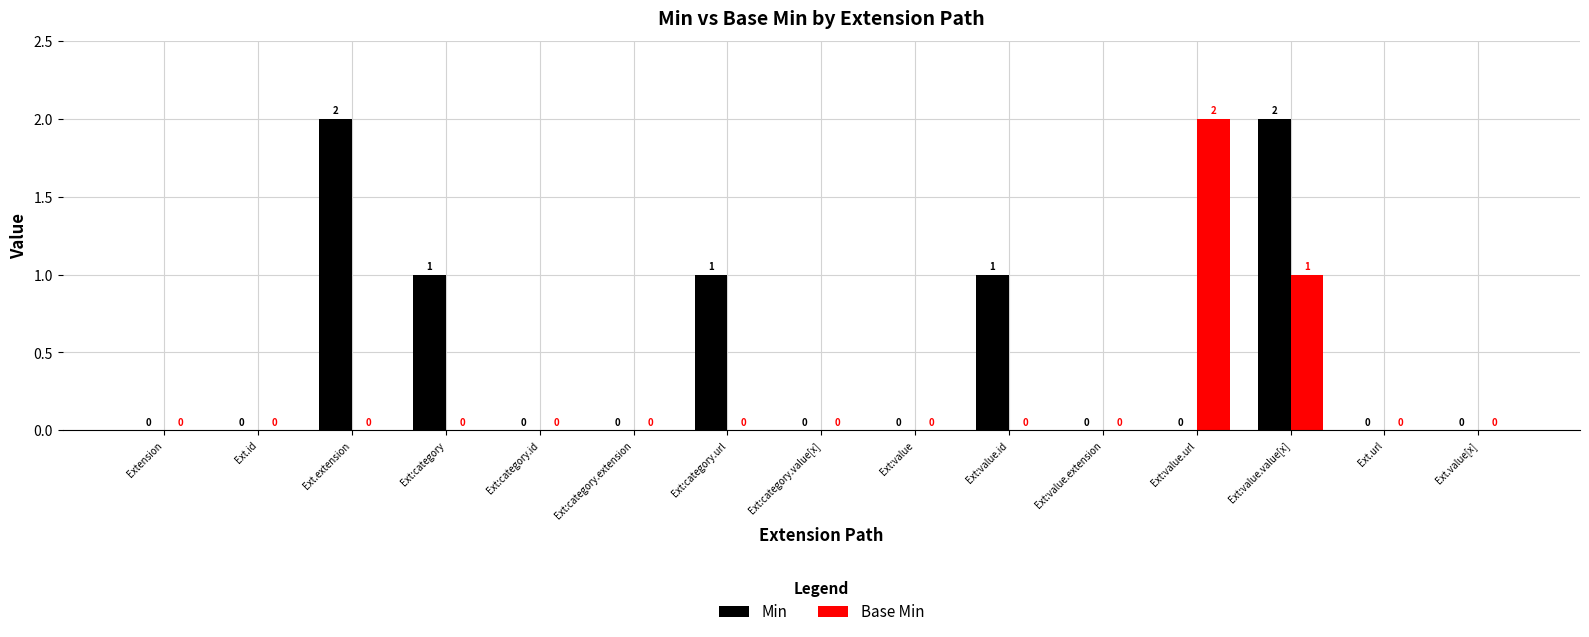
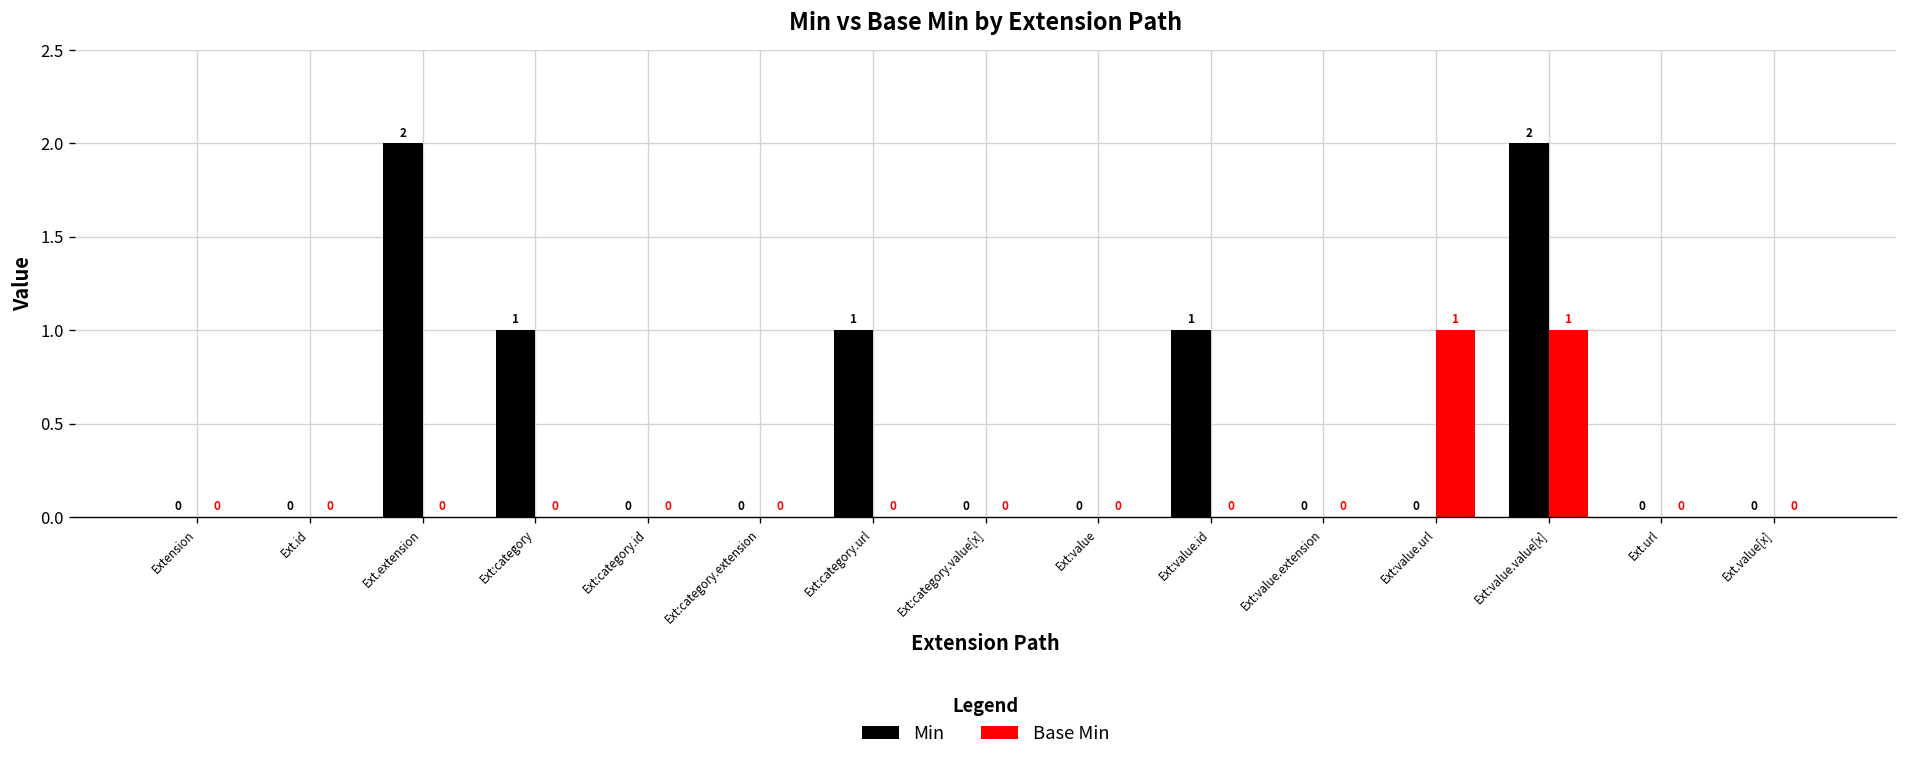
  {
    "Min": {
      "Extension": 0,
      "Ext.id": 0,
      "Ext.extension": 2,
      "Ext:category": 1,
      "Ext:category.id": 0,
      "Ext:category.extension": 0,
      "Ext:category.url": 1,
      "Ext:category.value[x]": 0,
      "Ext:value": 0,
      "Ext:value.id": 1,
      "Ext:value.extension": 0,
      "Ext:value.url": 0,
      "Ext:value.value[x]": 2,
      "Ext.url": 0,
      "Ext.value[x]": 0
    },
    "Base Min": {
      "Extension": 0,
      "Ext.id": 0,
      "Ext.extension": 0,
      "Ext:category": 0,
      "Ext:category.id": 0,
      "Ext:category.extension": 0,
      "Ext:category.url": 0,
      "Ext:category.value[x]": 0,
      "Ext:value": 0,
      "Ext:value.id": 0,
      "Ext:value.extension": 0,
-     "Ext:value.url": 2,
+     "Ext:value.url": 1,
      "Ext:value.value[x]": 1,
      "Ext.url": 0,
      "Ext.value[x]": 0
    }
  }
